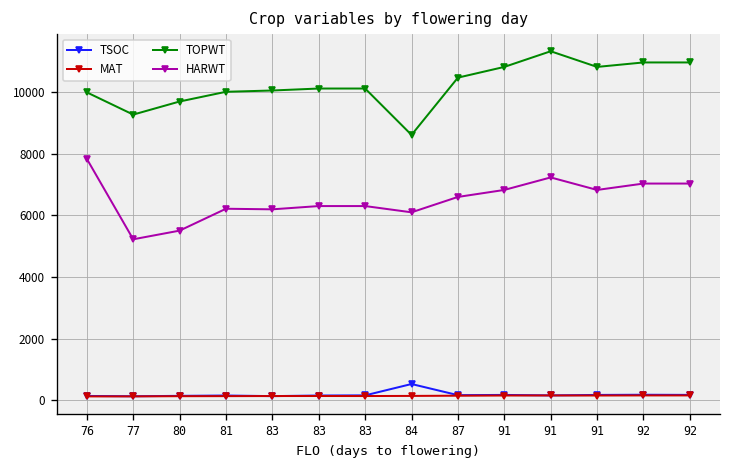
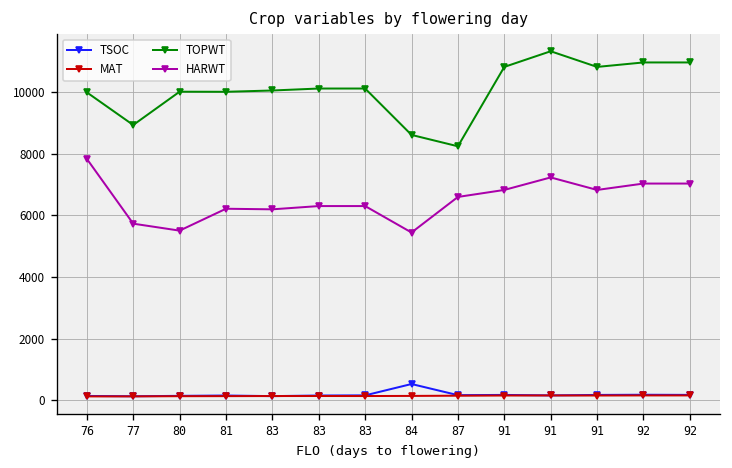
  {
    "TSOC": {
      "84": 500
    },
    "MAT": {
      "84": 100
    },
    "TOPWT": {
      "76": 10000,
-     "77": 9300,
-     "80": 9700,
+     "77": 8900,
+     "80": 10000,
      "81": 10000,
      "84": 8600,
-     "87": 10500
+     "87": 8200
    },
    "HARWT": {
      "76": 7800,
-     "77": 5200,
+     "77": 5700,
      "80": 5500,
      "81": 6200,
-     "84": 6100,
+     "84": 5400,
      "87": 6600
    }
  }
